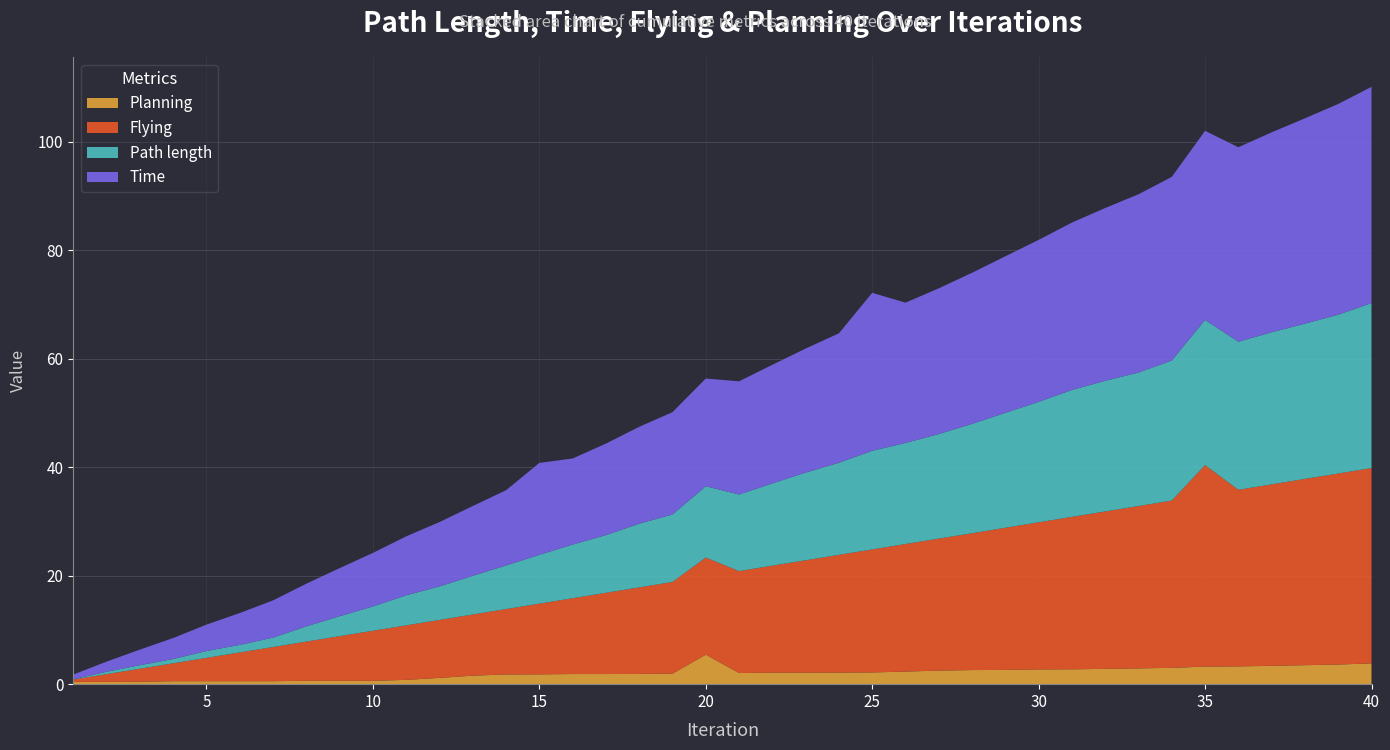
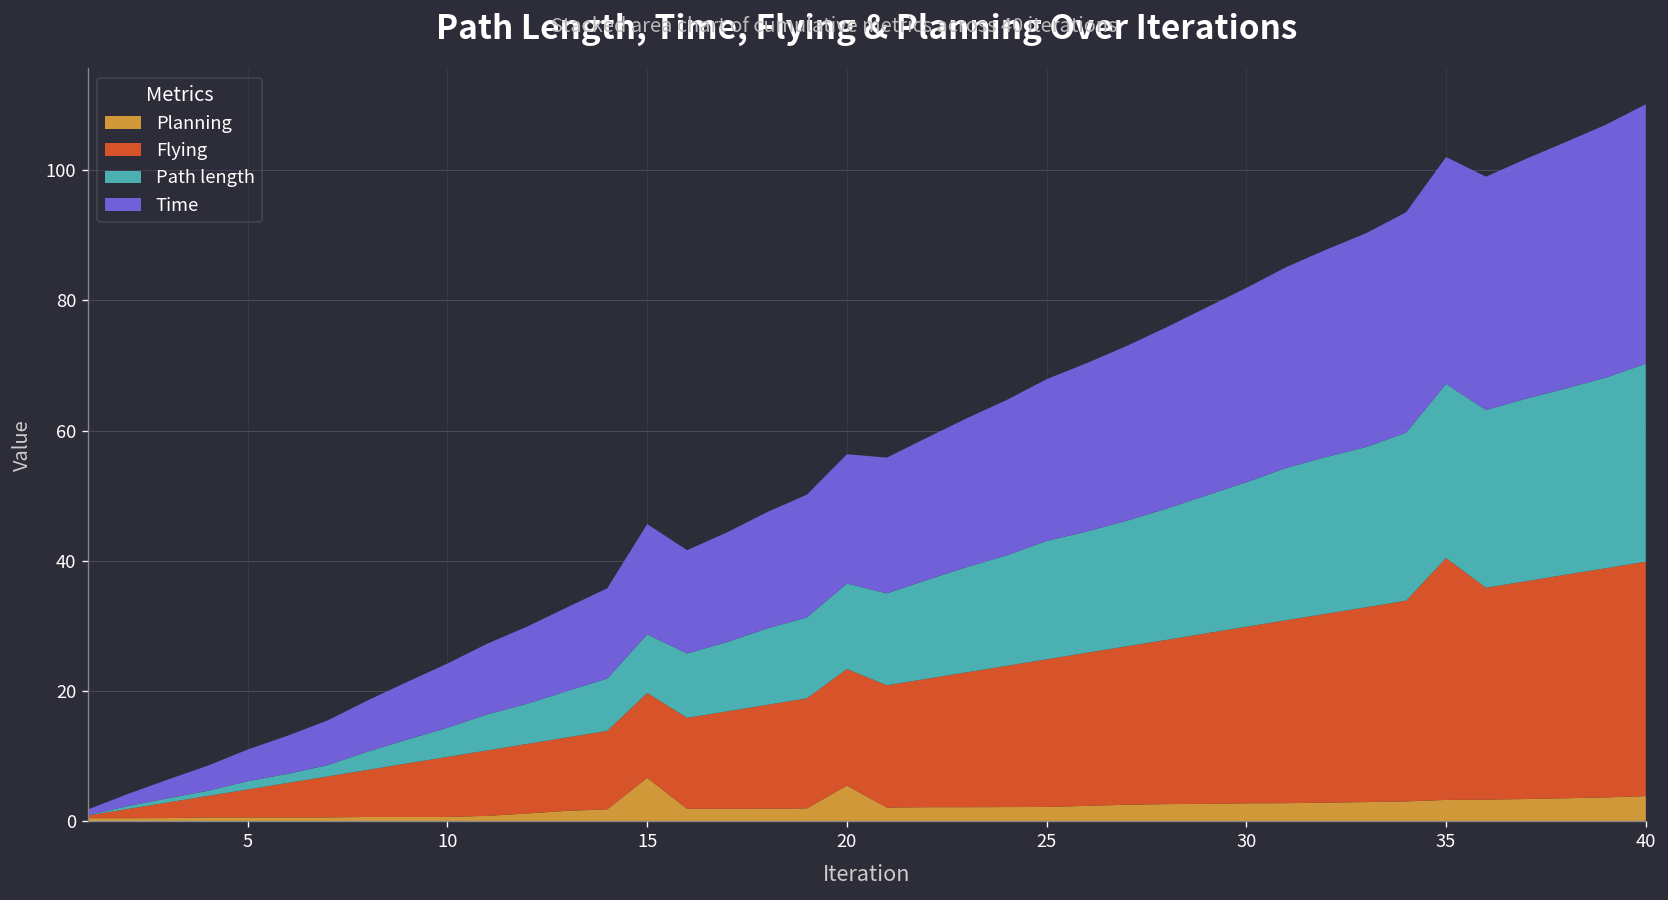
  {
    "Planning": {
      "5": 1,
      "10": 1,
-     "15": 2,
+     "15": 7,
      "20": 5,
      "25": 2,
      "30": 3,
      "35": 3,
      "40": 4
    },
    "Flying": {
      "5": 4,
      "10": 9,
      "15": 13,
      "20": 18,
      "25": 23,
      "30": 27,
      "35": 37,
      "40": 36
    },
    "Path length": {
      "5": 1,
      "10": 4,
      "15": 9,
      "20": 13,
      "25": 18,
      "30": 22,
      "35": 27,
      "40": 30
    },
    "Time": {
      "5": 5,
      "10": 10,
      "15": 17,
      "20": 20,
-     "25": 29,
+     "25": 25,
      "30": 30,
      "35": 35,
      "40": 40
    }
  }
